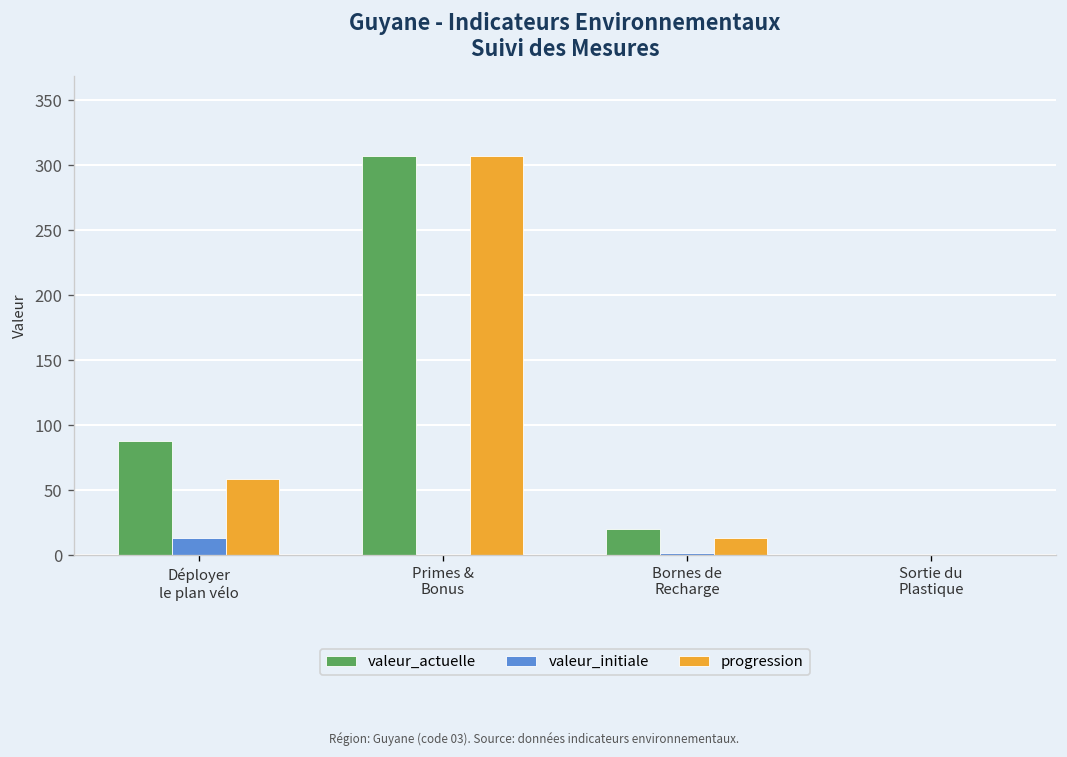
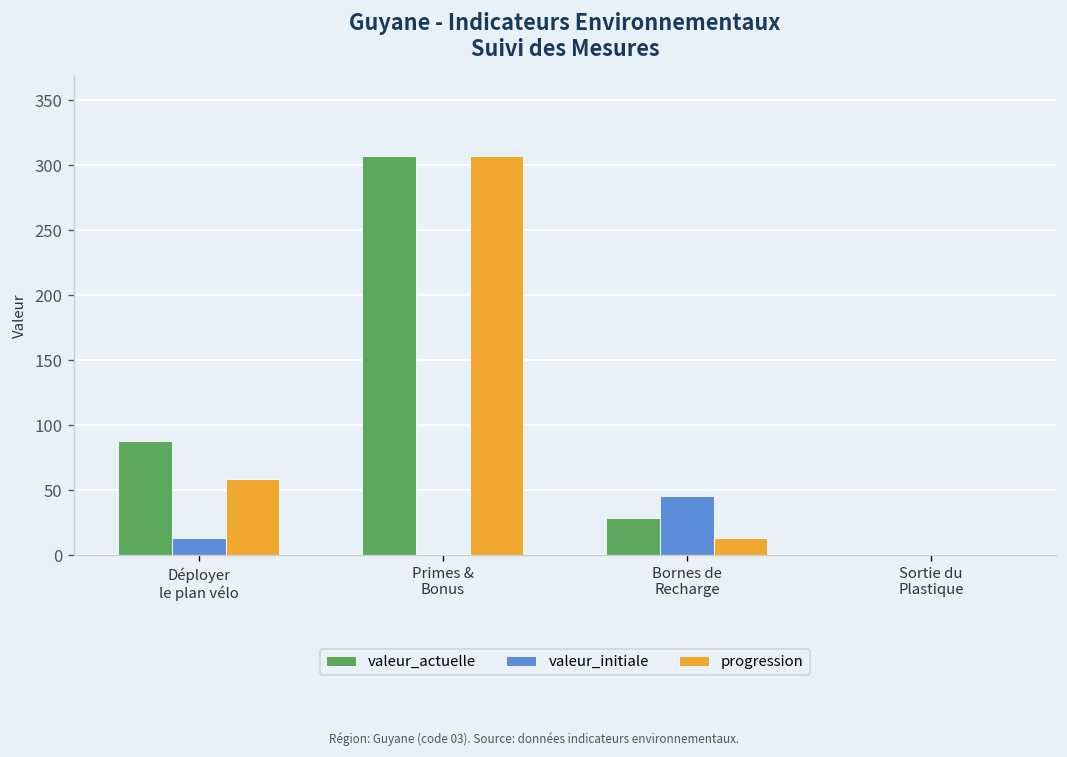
  {
    "valeur_actuelle": {
      "Déployer le plan vélo": 88,
      "Primes & Bonus": 307,
-     "Bornes de Recharge": 21,
+     "Bornes de Recharge": 29,
      "Sortie du Plastique": 0
    },
    "valeur_initiale": {
      "Déployer le plan vélo": 13,
      "Primes & Bonus": 0,
-     "Bornes de Recharge": 2,
+     "Bornes de Recharge": 46,
      "Sortie du Plastique": 0
    },
    "progression": {
      "Déployer le plan vélo": 59,
      "Primes & Bonus": 307,
      "Bornes de Recharge": 13,
      "Sortie du Plastique": 0
    }
  }
